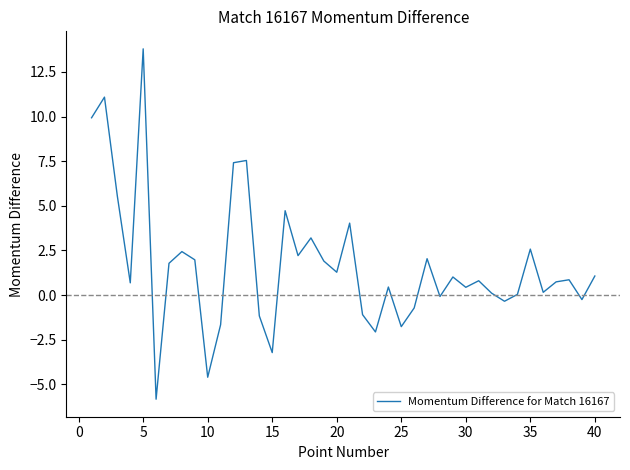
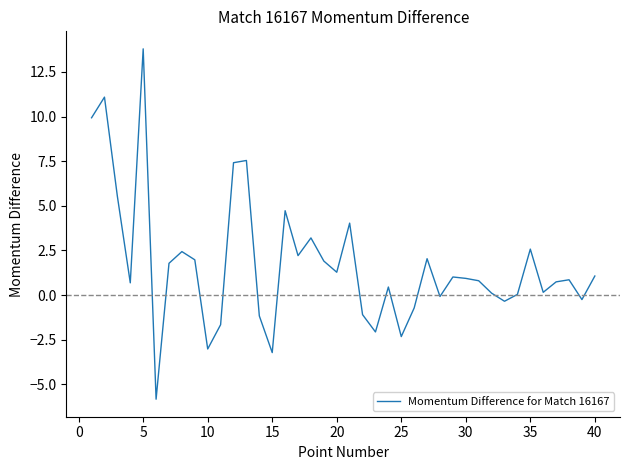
  {
    "5": 13.8,
-   "10": -4.6,
+   "10": -3.0,
    "15": -3.2,
    "20": 1.3,
-   "25": -1.8,
-   "30": 0.4,
+   "25": -2.3,
+   "30": 0.9,
    "35": 2.6,
    "40": 1.1
  }
